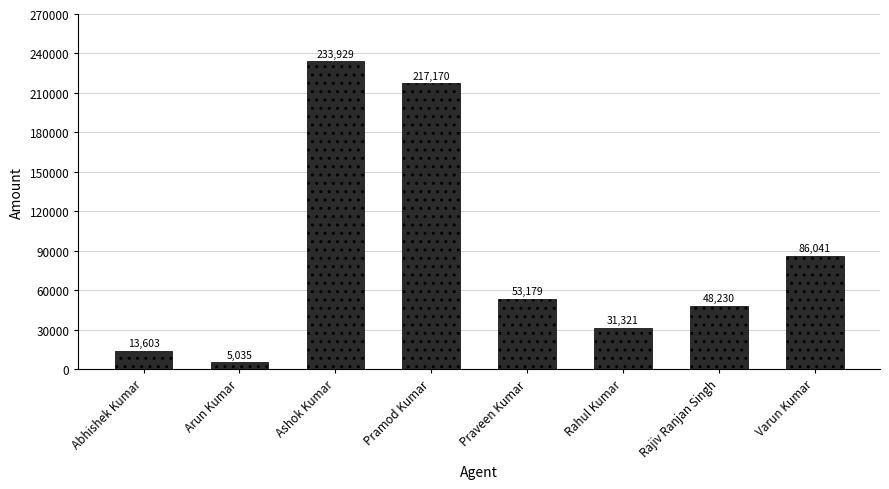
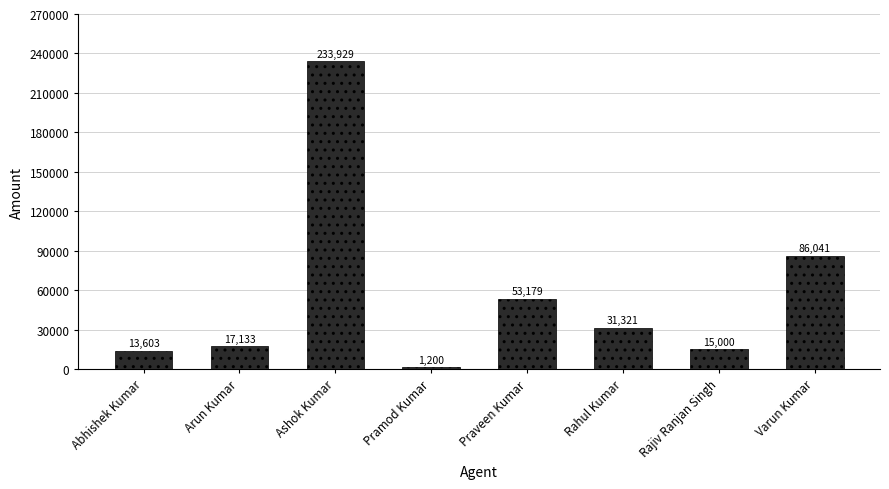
  {
    "Abhishek Kumar": "13,603",
-   "Arun Kumar": "5,035",
+   "Arun Kumar": "17,133",
    "Ashok Kumar": "233,929",
-   "Pramod Kumar": "217,170",
+   "Pramod Kumar": "1,200",
    "Praveen Kumar": "53,179",
    "Rahul Kumar": "31,321",
-   "Rajiv Ranjan Singh": "48,230",
+   "Rajiv Ranjan Singh": "15,000",
    "Varun Kumar": "86,041"
  }
